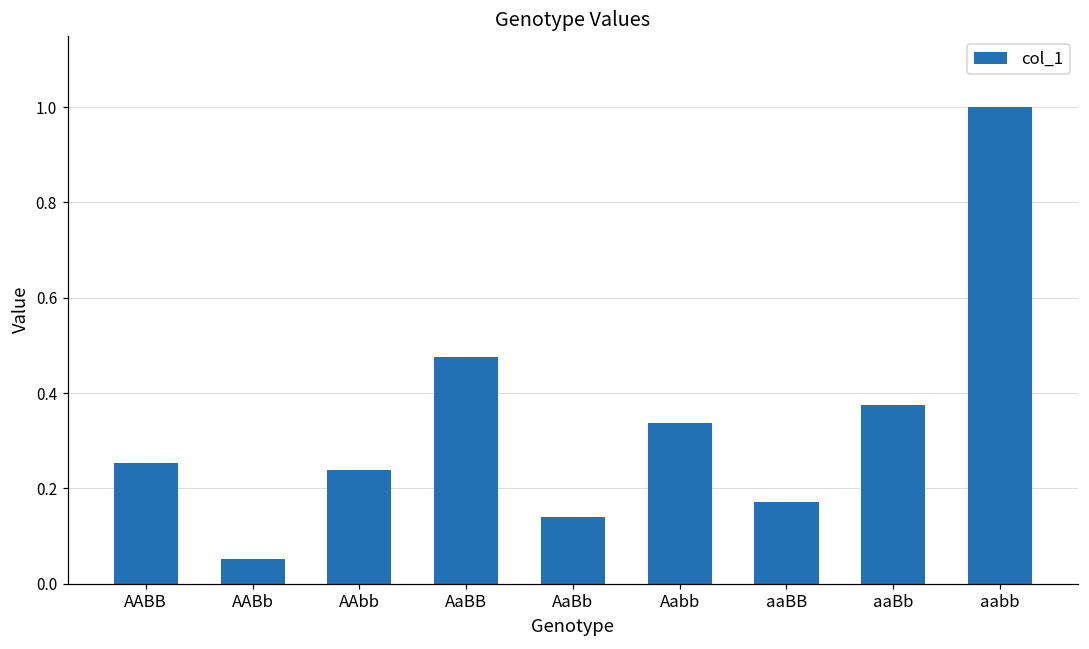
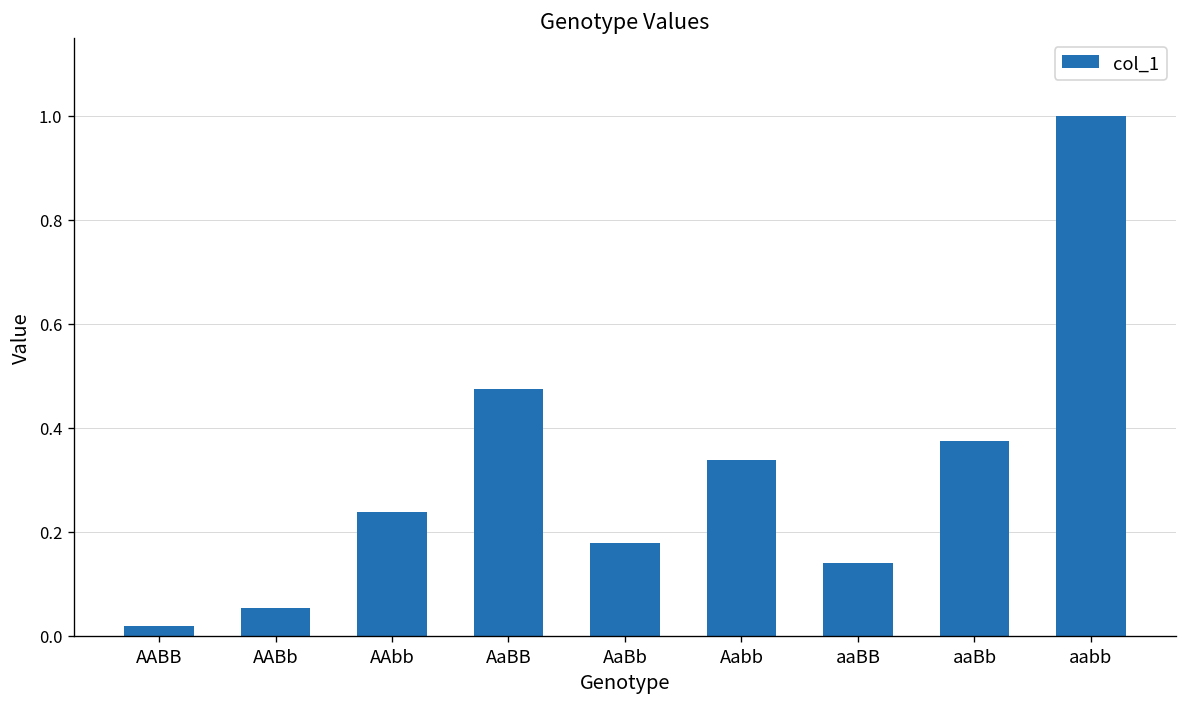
  {
-   "AABB": 0.25,
+   "AABB": 0.02,
    "AABb": 0.05,
    "AAbb": 0.24,
    "AaBB": 0.48,
-   "AaBb": 0.14,
+   "AaBb": 0.18,
    "Aabb": 0.34,
-   "aaBB": 0.17,
+   "aaBB": 0.14,
    "aaBb": 0.37,
    "aabb": 1.00
  }
